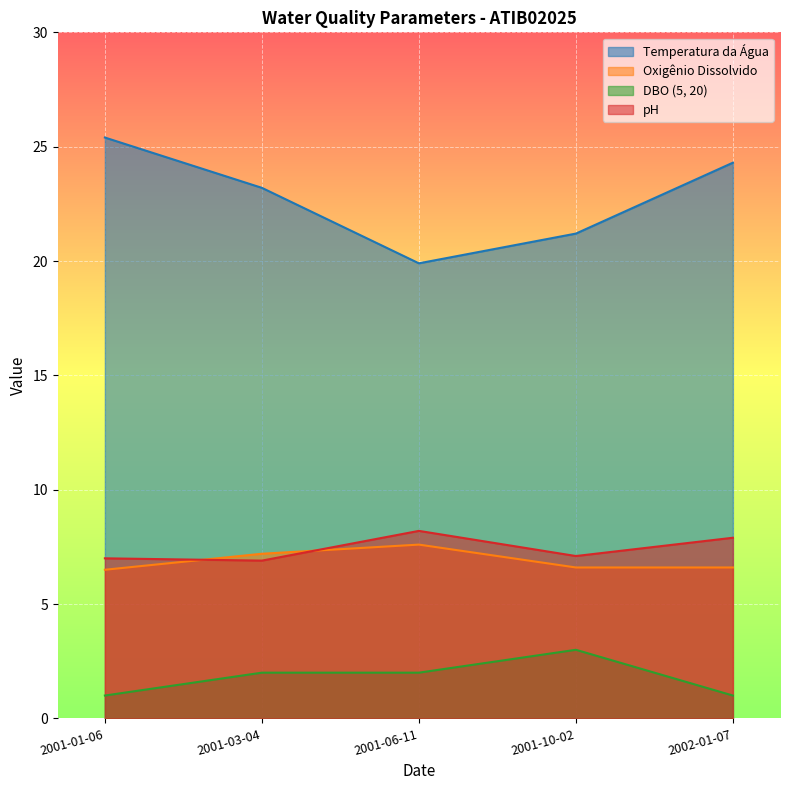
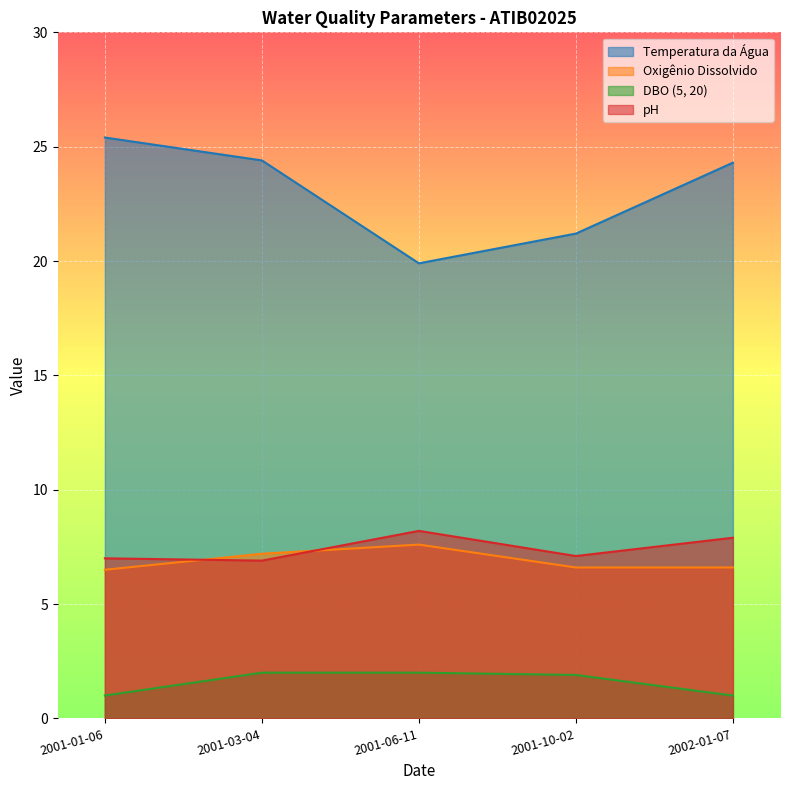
  {
    "Temperatura da Água": {
      "2001-01-06": 25.4,
-     "2001-03-04": 23.2,
+     "2001-03-04": 24.4,
      "2001-06-11": 19.9,
      "2001-10-02": 21.2,
      "2002-01-07": 24.3
    },
    "Oxigênio Dissolvido": {
      "2001-01-06": 6.5,
      "2001-03-04": 7.2,
      "2001-06-11": 7.6,
      "2001-10-02": 6.6,
      "2002-01-07": 6.6
    },
    "DBO (5, 20)": {
      "2001-01-06": 1.0,
      "2001-03-04": 2.0,
      "2001-06-11": 2.0,
-     "2001-10-02": 3.0,
+     "2001-10-02": 1.9,
      "2002-01-07": 1.0
    },
    "pH": {
      "2001-01-06": 7.0,
      "2001-03-04": 6.9,
      "2001-06-11": 8.2,
      "2001-10-02": 7.1,
      "2002-01-07": 7.9
    }
  }
